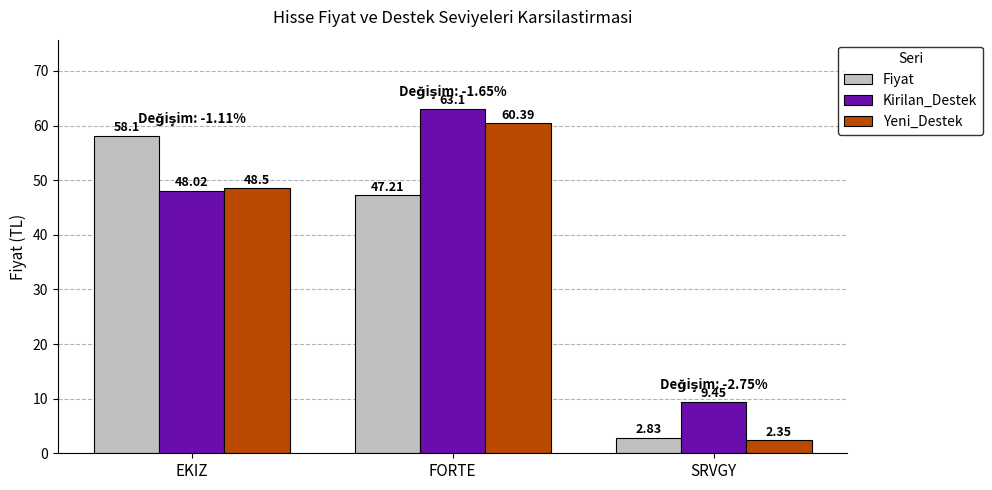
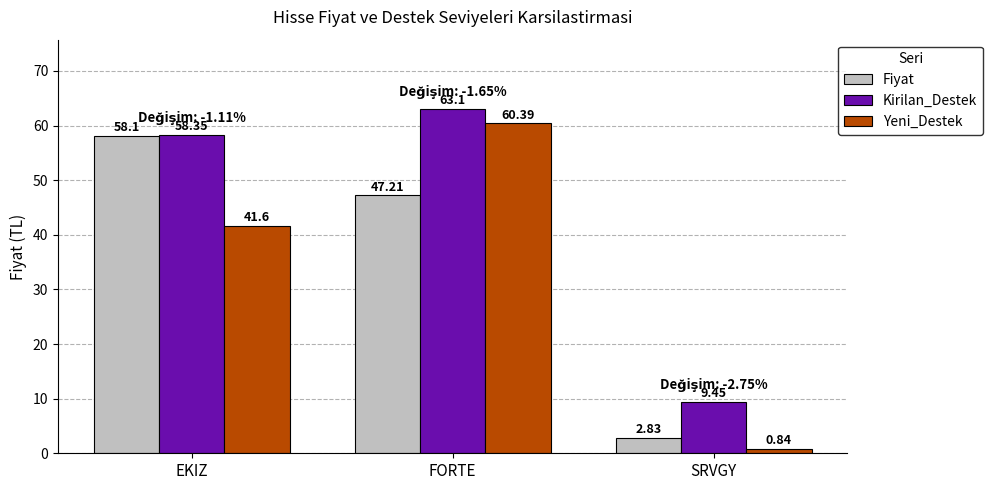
  {
    "Fiyat": {
      "EKIZ": 58.1,
      "FORTE": 47.21,
      "SRVGY": 2.83
    },
    "Kirilan_Destek": {
-     "EKIZ": 48.02
+     "EKIZ": 58.35
    },
    "Yeni_Destek": {
-     "EKIZ": 48.5,
+     "EKIZ": 41.6,
      "FORTE": 60.39,
-     "SRVGY": 2.35
+     "SRVGY": 0.84
    }
  }
